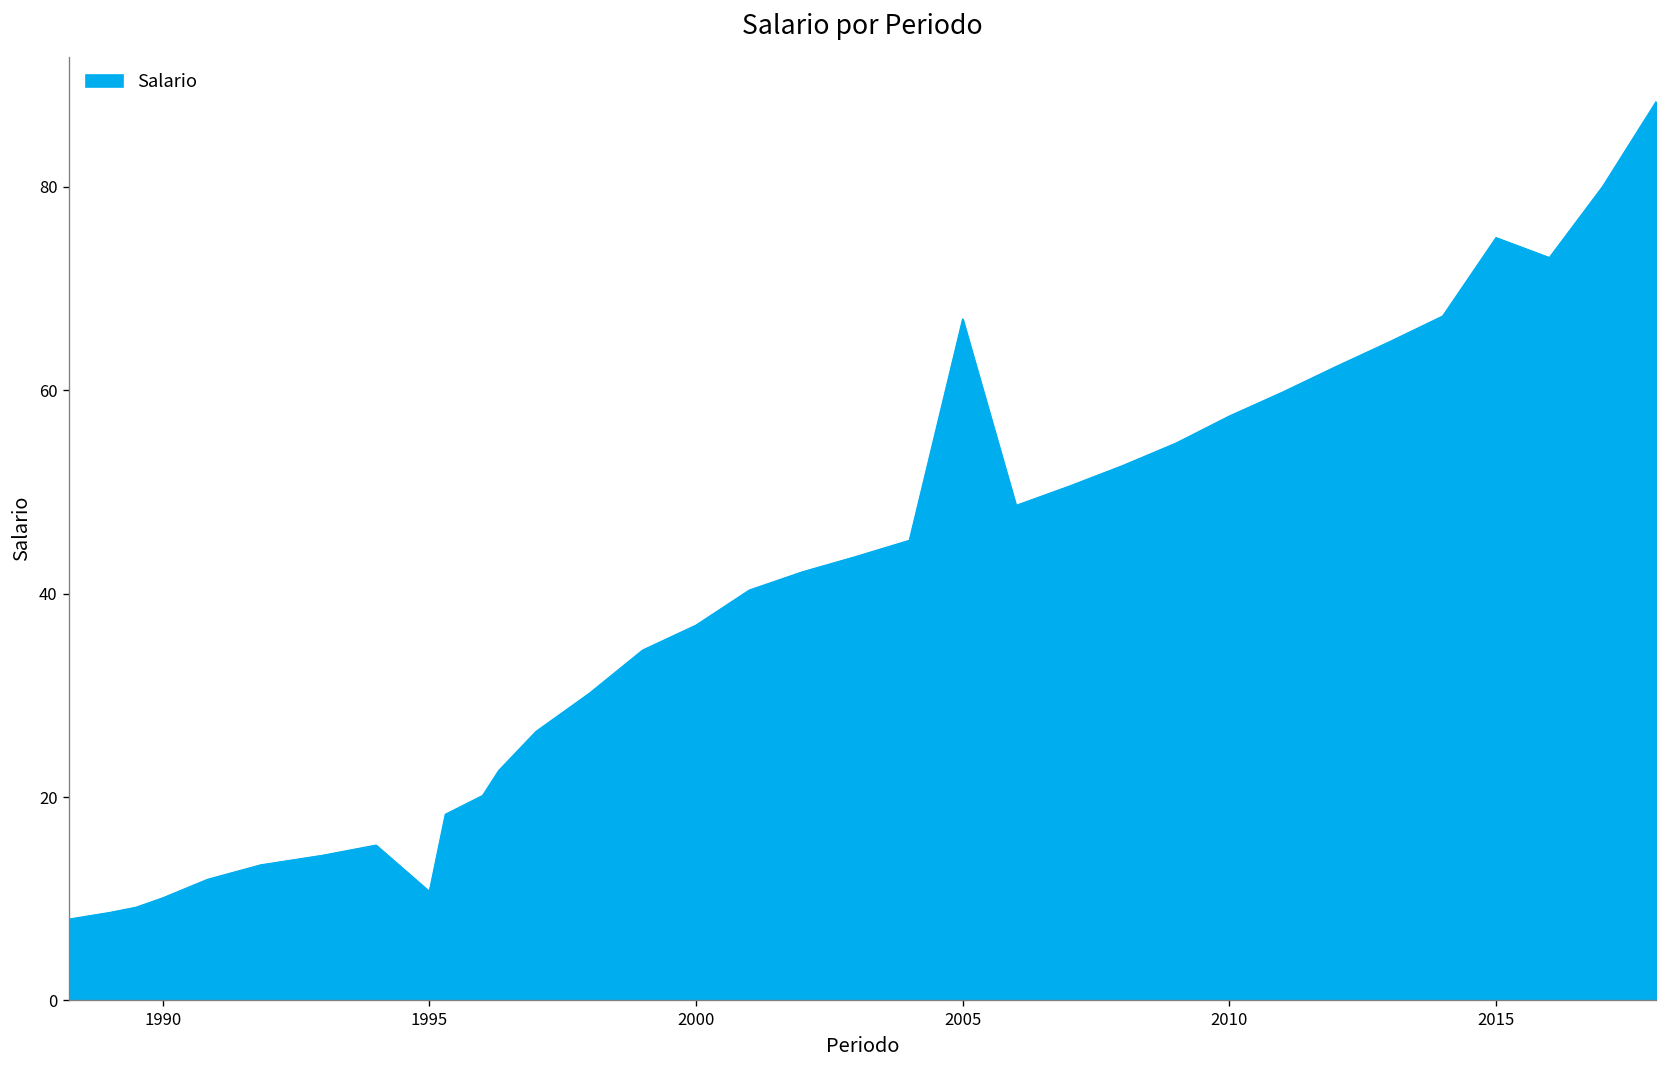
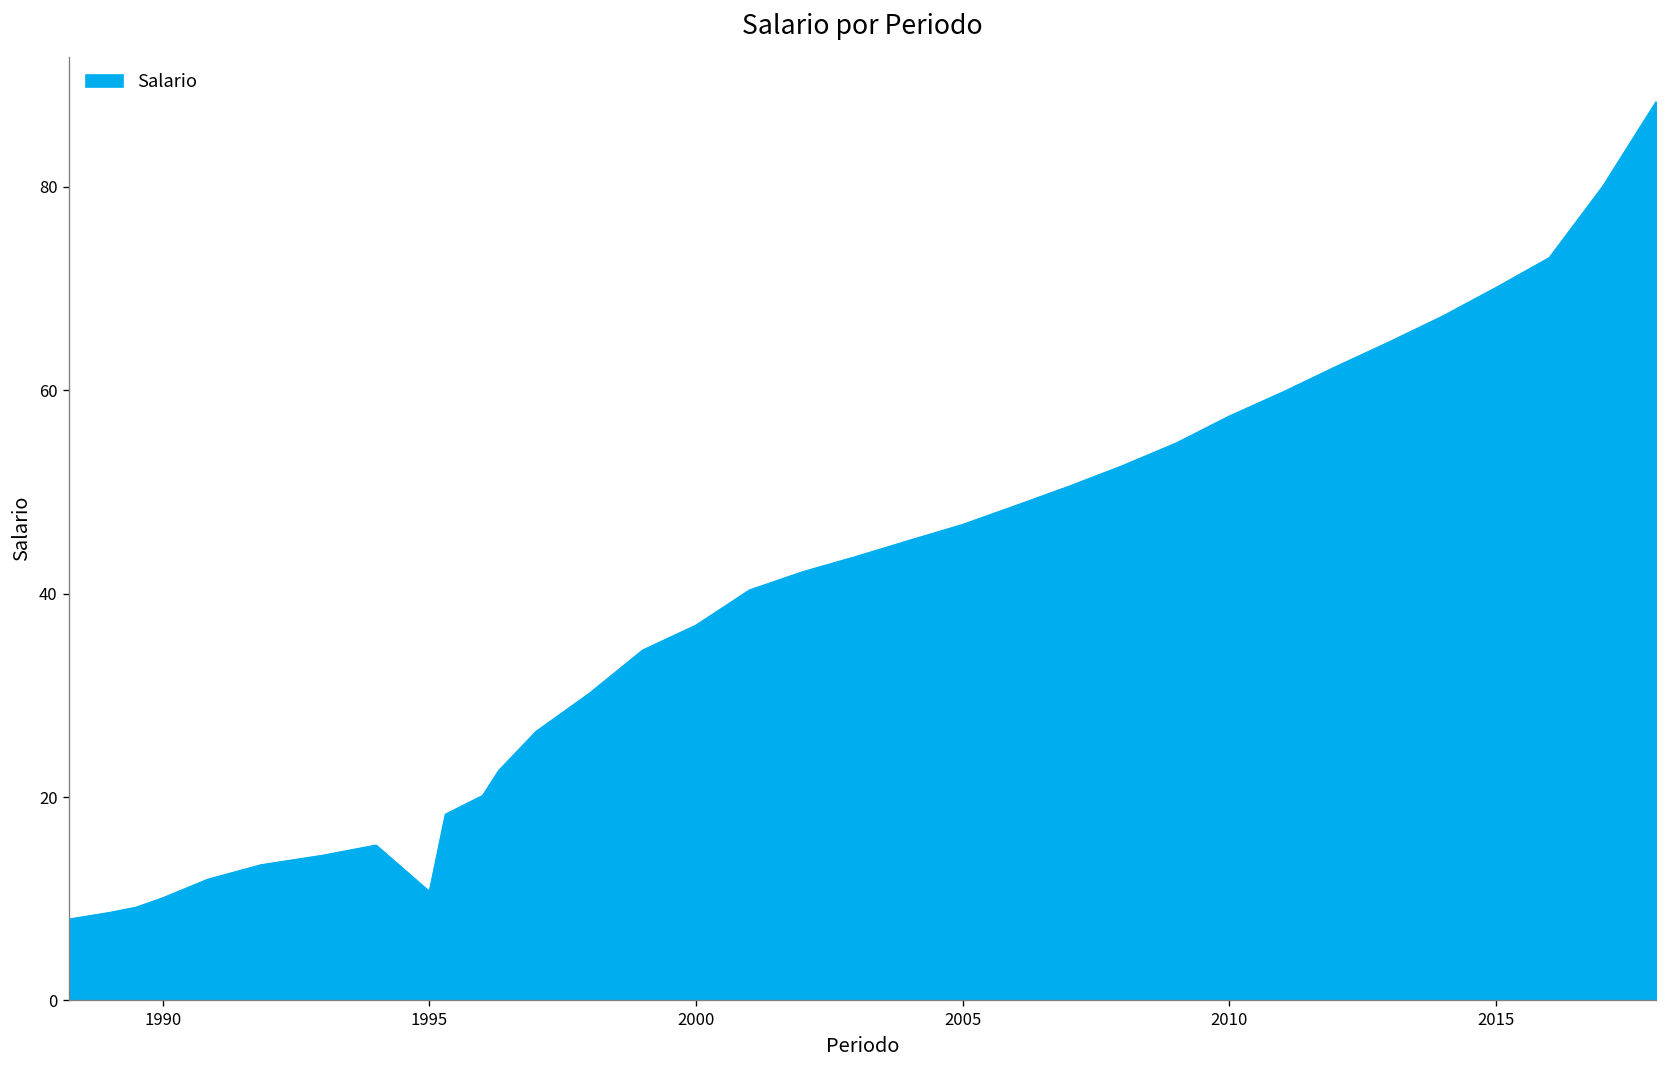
  {
    "1990": 10,
    "1995": 11,
    "2000": 37,
-   "2005": 67,
+   "2005": 47,
    "2010": 57,
-   "2015": 75
+   "2015": 70
  }
